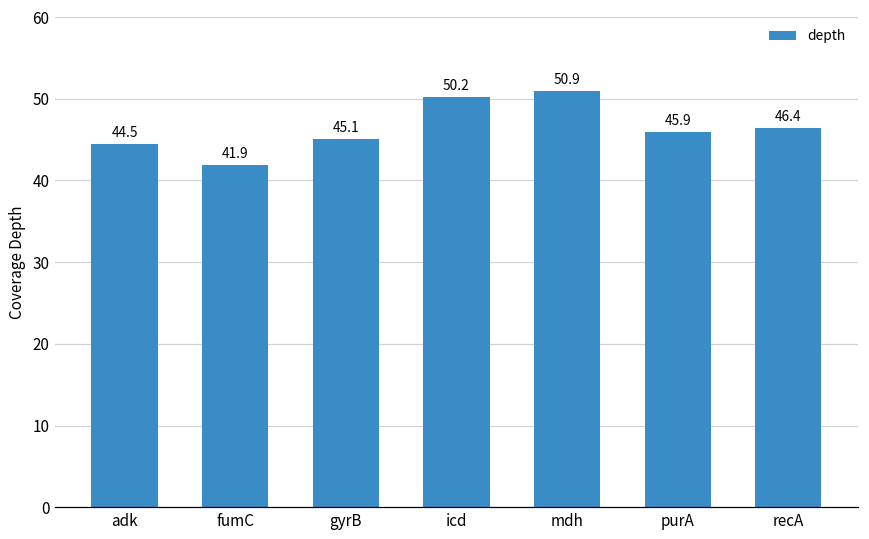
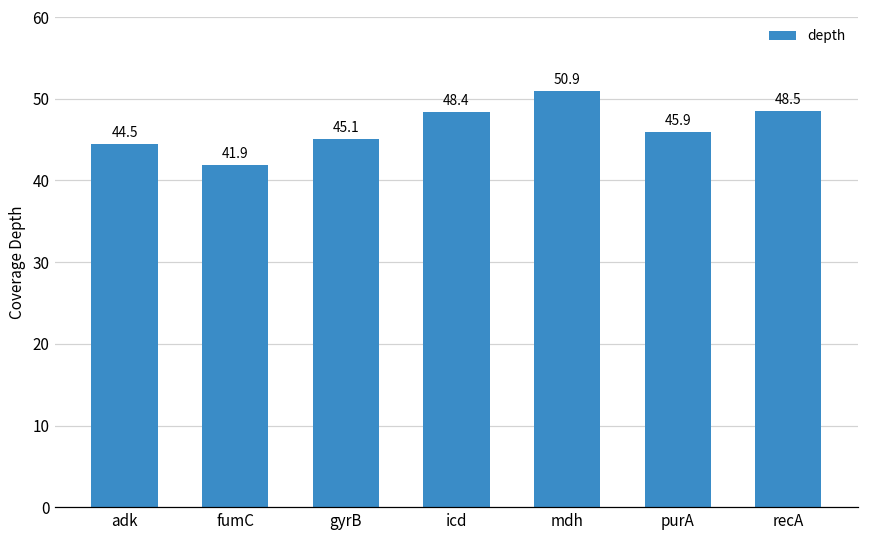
  {
    "adk": 44.5,
    "fumC": 41.9,
    "gyrB": 45.1,
-   "icd": 50.2,
+   "icd": 48.4,
    "mdh": 50.9,
    "purA": 45.9,
-   "recA": 46.4
+   "recA": 48.5
  }
